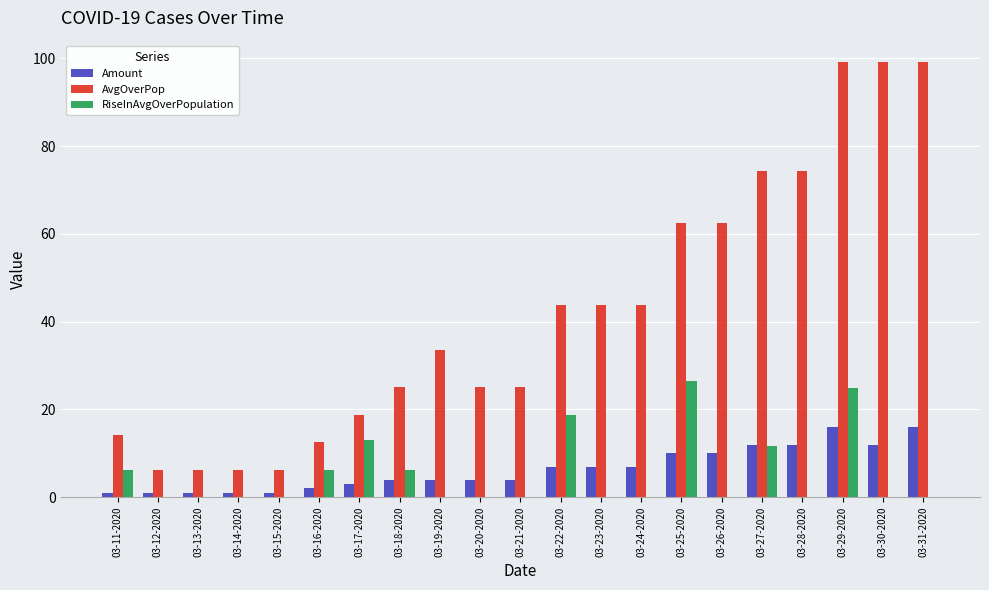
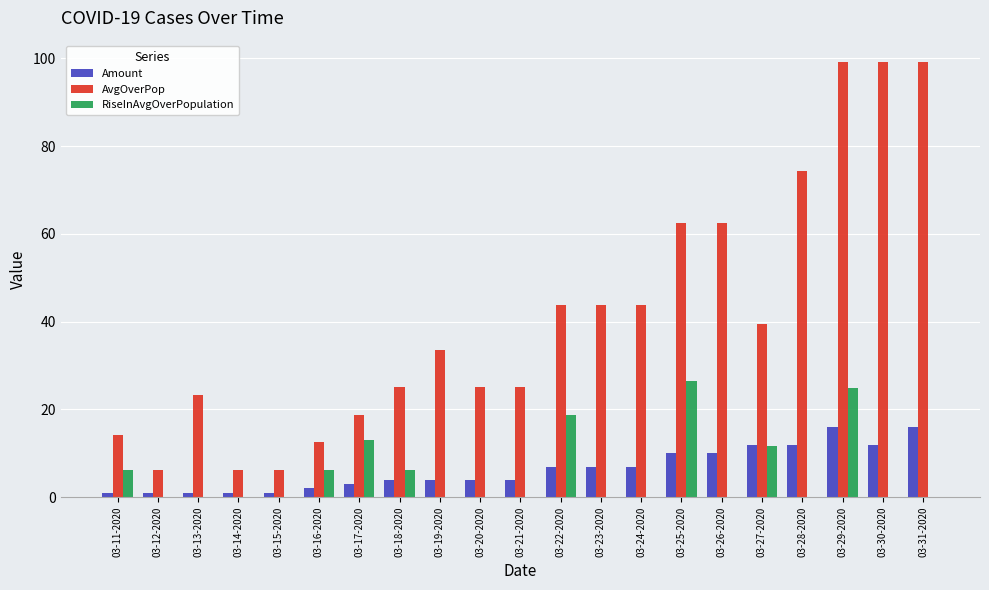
  {
    "Amount": {
      "03-11-2020": 1,
      "03-12-2020": 1,
      "03-13-2020": 1,
      "03-14-2020": 1,
      "03-15-2020": 1,
      "03-16-2020": 2,
      "03-17-2020": 3,
      "03-18-2020": 4,
      "03-19-2020": 4,
      "03-20-2020": 4,
      "03-21-2020": 4,
      "03-22-2020": 7,
      "03-23-2020": 7,
      "03-24-2020": 7,
      "03-25-2020": 10,
      "03-26-2020": 10,
      "03-27-2020": 12,
      "03-28-2020": 12,
      "03-29-2020": 16,
      "03-30-2020": 12,
      "03-31-2020": 16
    },
    "AvgOverPop": {
      "03-11-2020": 14,
      "03-12-2020": 6,
-     "03-13-2020": 6,
+     "03-13-2020": 23,
      "03-14-2020": 6,
      "03-15-2020": 6,
      "03-16-2020": 13,
      "03-17-2020": 19,
      "03-18-2020": 25,
      "03-19-2020": 34,
      "03-20-2020": 25,
      "03-21-2020": 25,
      "03-22-2020": 44,
      "03-23-2020": 44,
      "03-24-2020": 44,
      "03-25-2020": 63,
      "03-26-2020": 63,
-     "03-27-2020": 74,
+     "03-27-2020": 39,
      "03-28-2020": 74,
      "03-29-2020": 99,
      "03-30-2020": 99,
      "03-31-2020": 99
    },
    "RiseInAvgOverPopulation": {
      "03-11-2020": 6,
      "03-12-2020": 0,
      "03-13-2020": 0,
      "03-14-2020": 0,
      "03-15-2020": 0,
      "03-16-2020": 6,
      "03-17-2020": 13,
      "03-18-2020": 6,
      "03-19-2020": 0,
      "03-20-2020": 0,
      "03-21-2020": 0,
      "03-22-2020": 19,
      "03-23-2020": 0,
      "03-24-2020": 0,
      "03-25-2020": 27,
      "03-26-2020": 0,
      "03-27-2020": 12,
      "03-28-2020": 0,
      "03-29-2020": 25,
      "03-30-2020": 0,
      "03-31-2020": 0
    }
  }
